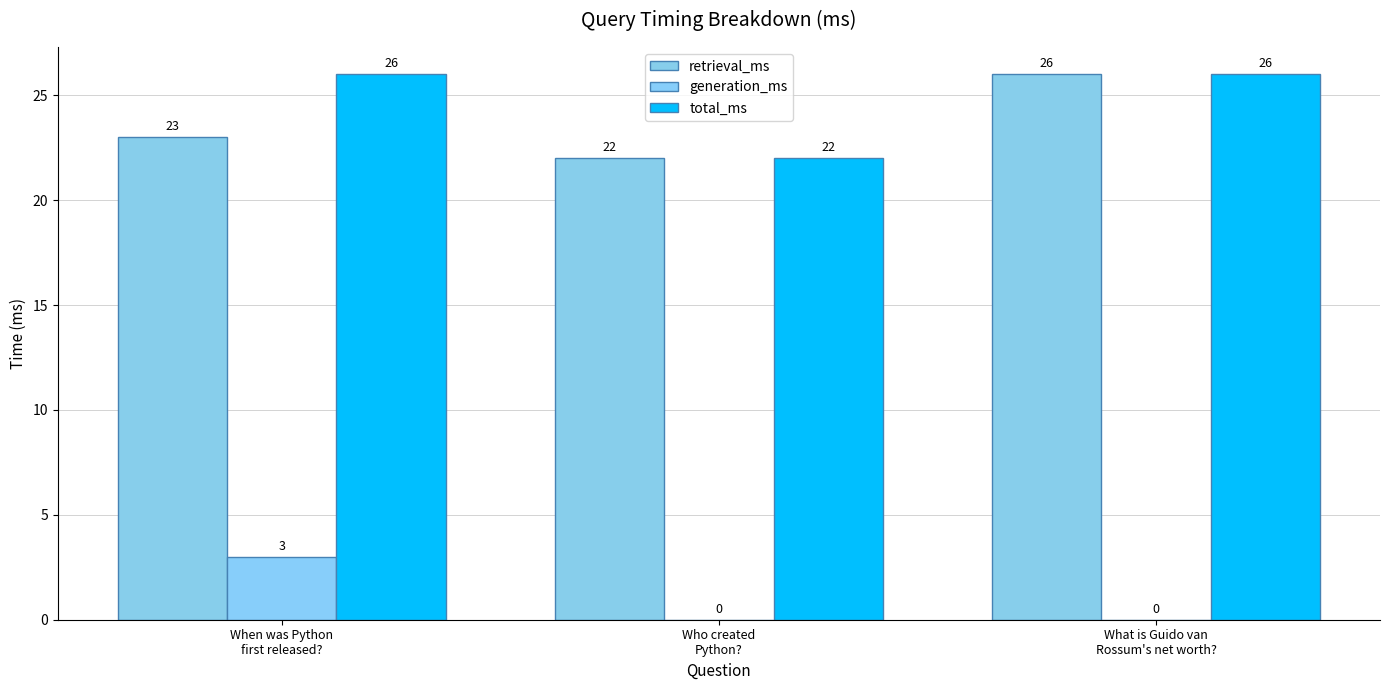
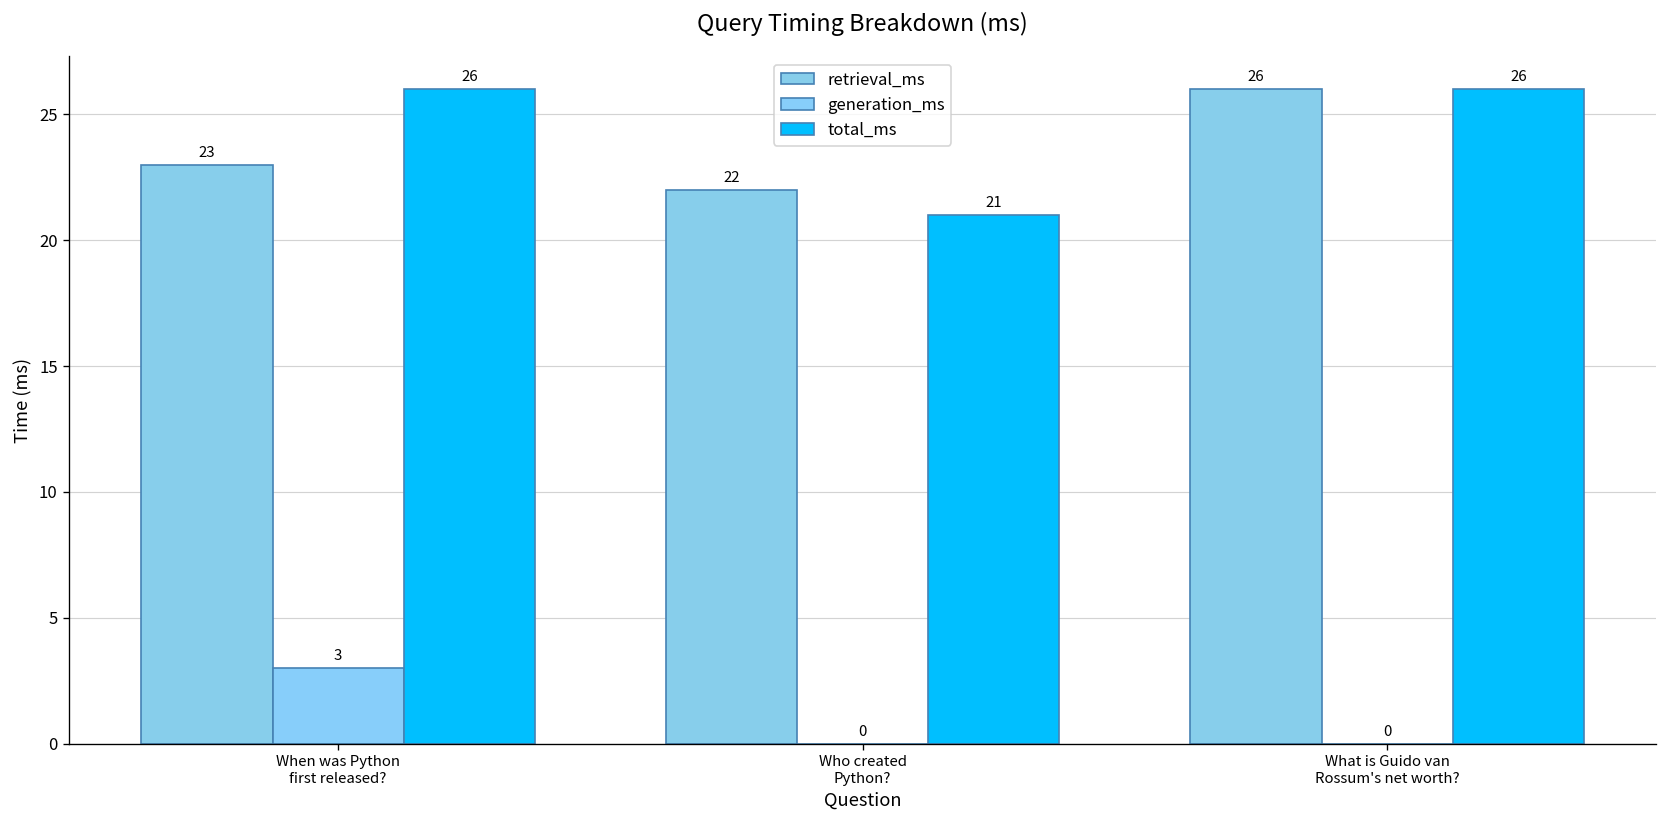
  {
    "total_ms": {
      "When was Python first released?": 26,
-     "Who created Python?": 22,
+     "Who created Python?": 21,
      "What is Guido van Rossum's net worth?": 26
    }
  }
